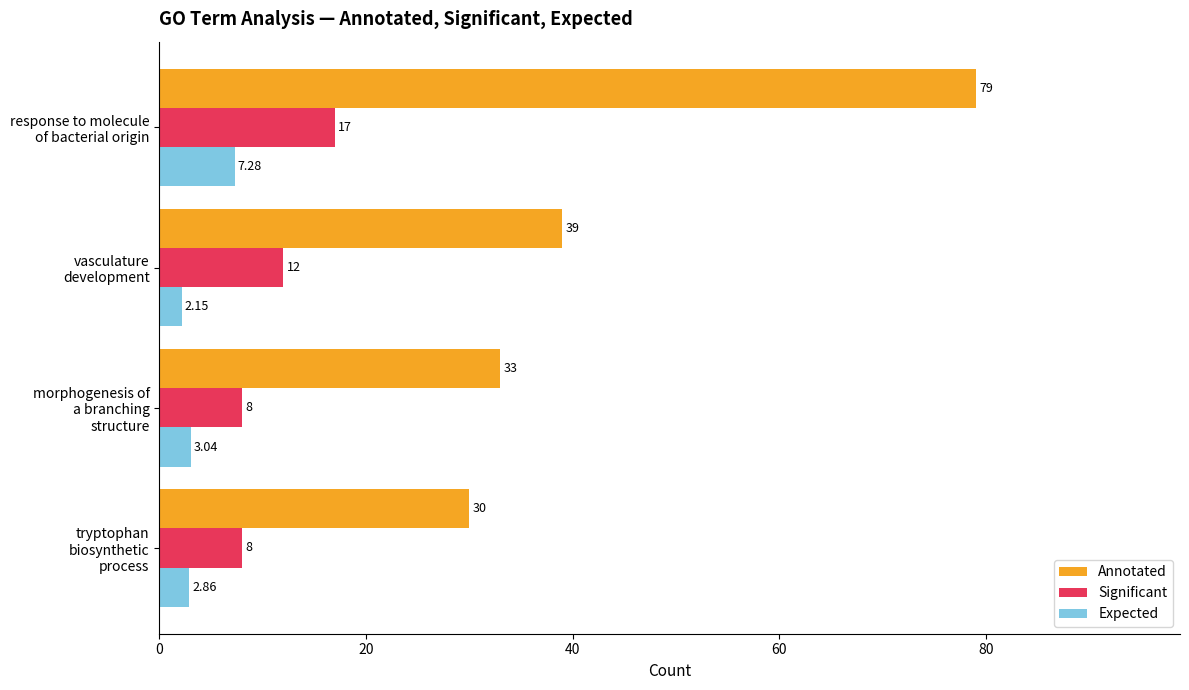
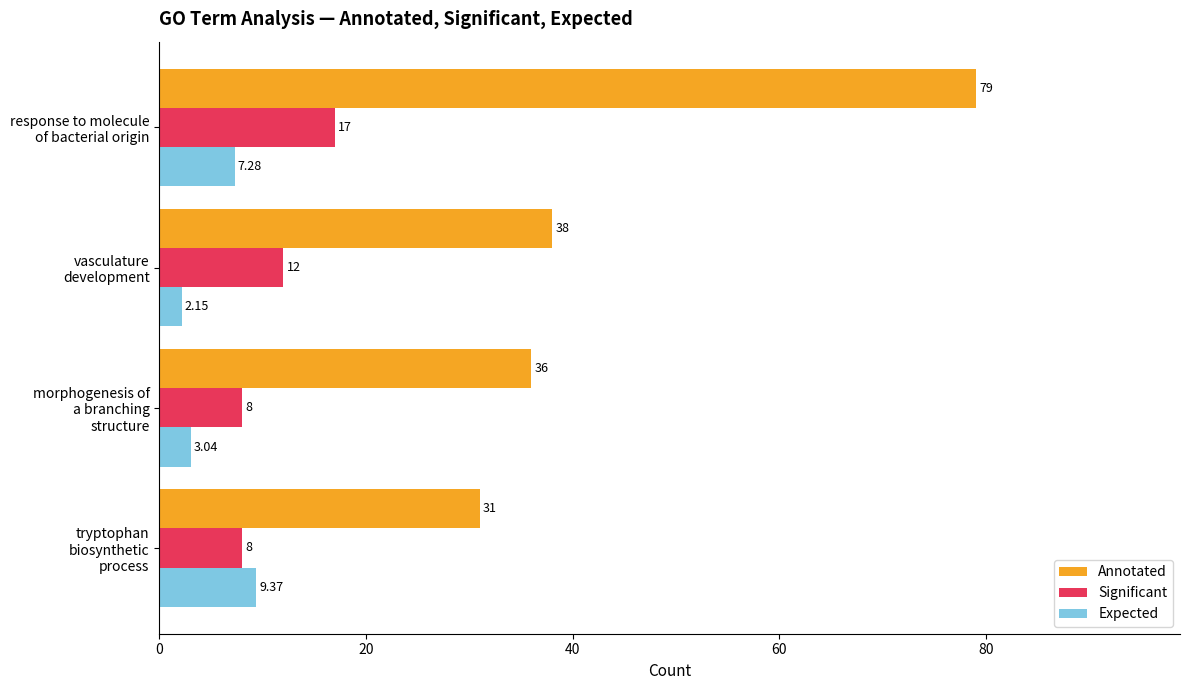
  {
    "Annotated": {
      "response to molecule of bacterial origin": 79,
-     "vasculature development": 39,
-     "morphogenesis of a branching structure": 33,
-     "tryptophan biosynthetic process": 30
+     "vasculature development": 38,
+     "morphogenesis of a branching structure": 36,
+     "tryptophan biosynthetic process": 31
    },
    "Significant": {
      "response to molecule of bacterial origin": 17,
      "vasculature development": 12,
      "morphogenesis of a branching structure": 8,
      "tryptophan biosynthetic process": 8
    },
    "Expected": {
      "response to molecule of bacterial origin": 7.28,
      "vasculature development": 2.15,
      "morphogenesis of a branching structure": 3.04,
-     "tryptophan biosynthetic process": 2.86
+     "tryptophan biosynthetic process": 9.37
    }
  }
